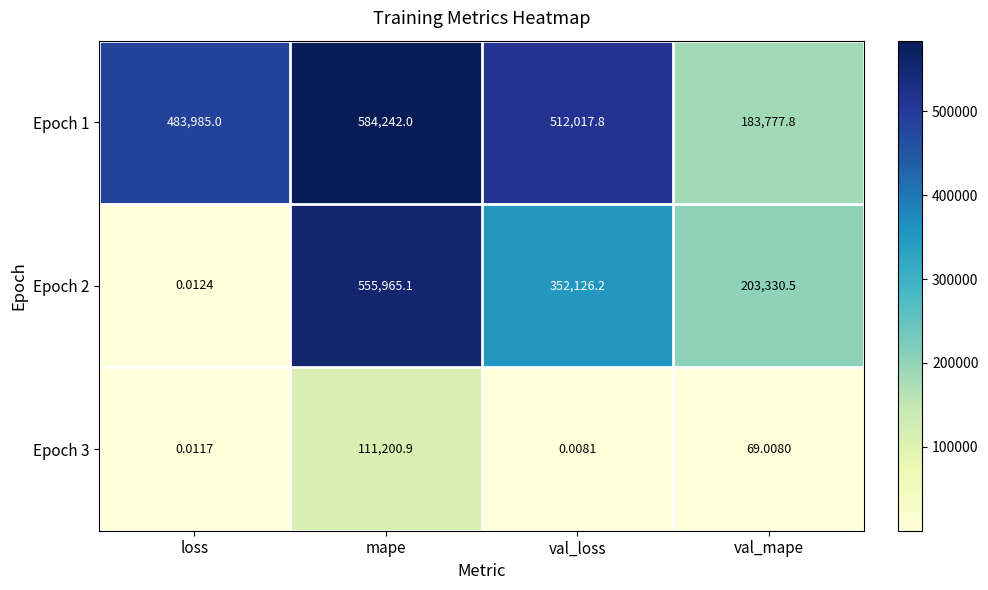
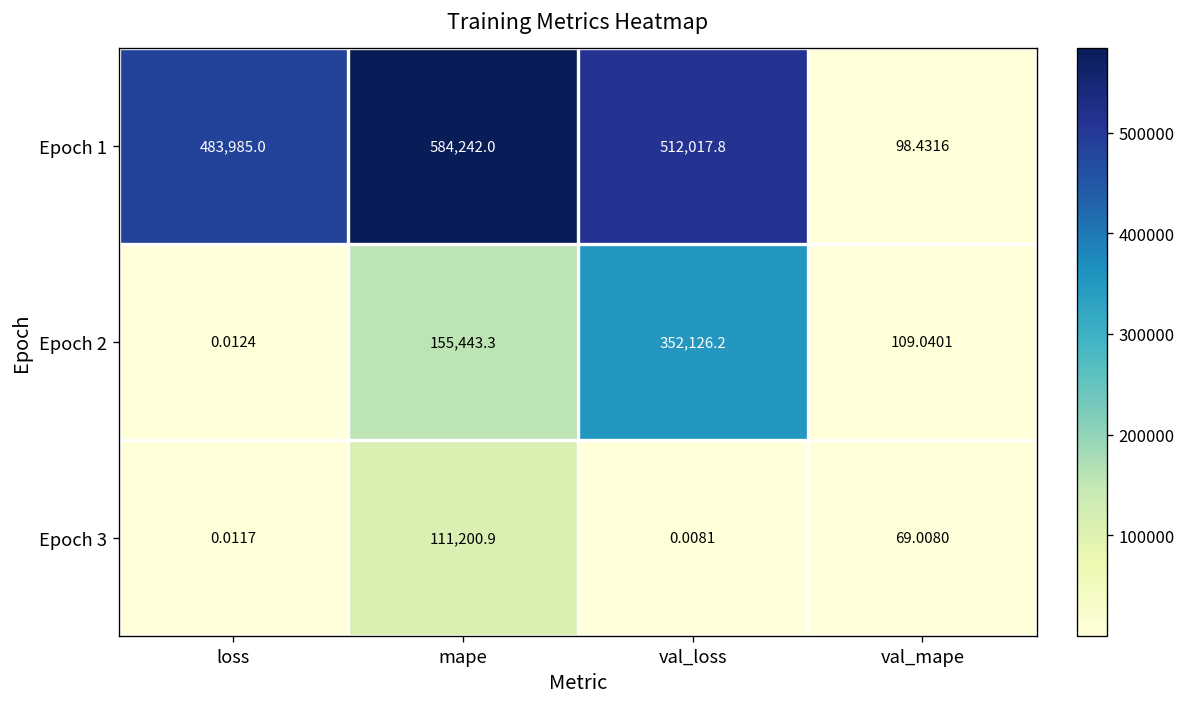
  {
    "Epoch 1": {
      "loss": "483,985.0",
      "mape": "584,242.0",
      "val_loss": "512,017.8",
-     "val_mape": "183,777.8"
+     "val_mape": "98.4316"
    },
    "Epoch 2": {
      "loss": "0.0124",
-     "mape": "555,965.1",
+     "mape": "155,443.3",
      "val_loss": "352,126.2",
-     "val_mape": "203,330.5"
+     "val_mape": "109.0401"
    },
    "Epoch 3": {
      "loss": "0.0117",
      "mape": "111,200.9",
      "val_loss": "0.0081",
      "val_mape": "69.0080"
    }
  }
